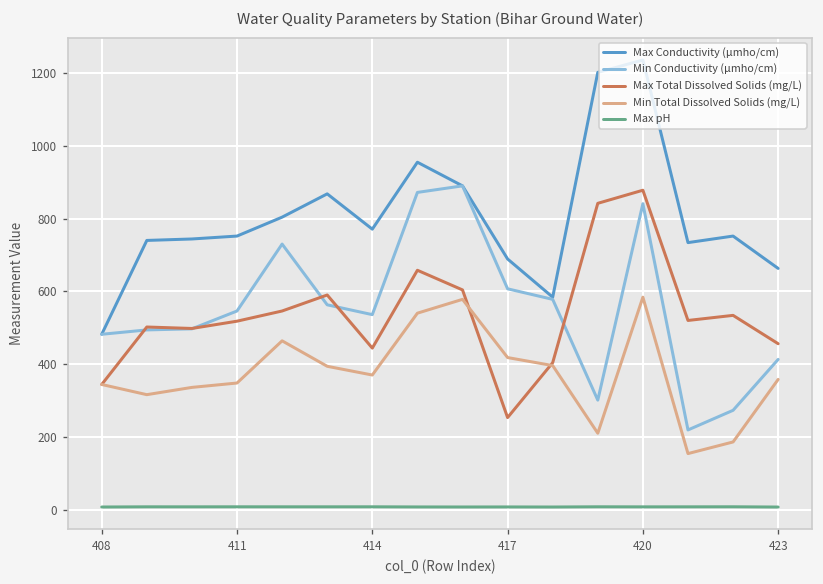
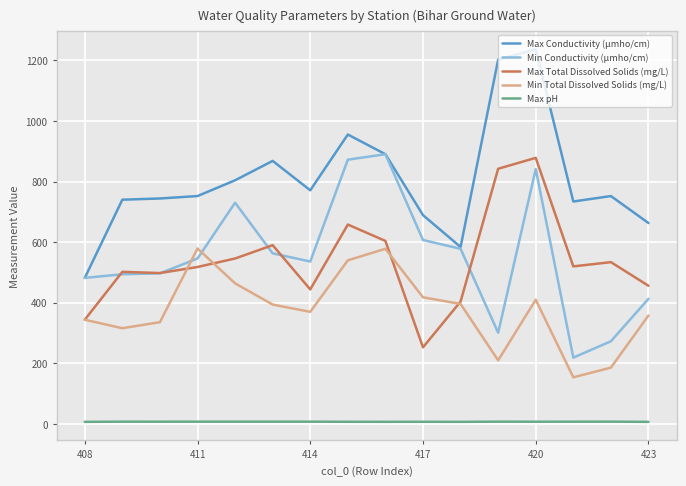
  {
    "Max Conductivity (µmho/cm)": {
      "411": 750,
      "414": 770,
      "417": 690,
      "423": 660
    },
    "Min Conductivity (µmho/cm)": {
      "411": 550,
      "414": 540,
      "417": 610,
      "420": 840,
      "423": 410
    },
    "Max Total Dissolved Solids (mg/L)": {
      "411": 520,
      "414": 440,
      "417": 250,
      "420": 880,
      "423": 460
    },
    "Min Total Dissolved Solids (mg/L)": {
-     "411": 350,
+     "411": 580,
      "414": 370,
      "417": 420,
-     "420": 580,
+     "420": 410,
      "423": 360
    },
    "Max pH": {
      "408": 10,
      "411": 10,
      "414": 10,
      "417": 10,
      "420": 10,
      "423": 10
    }
  }
